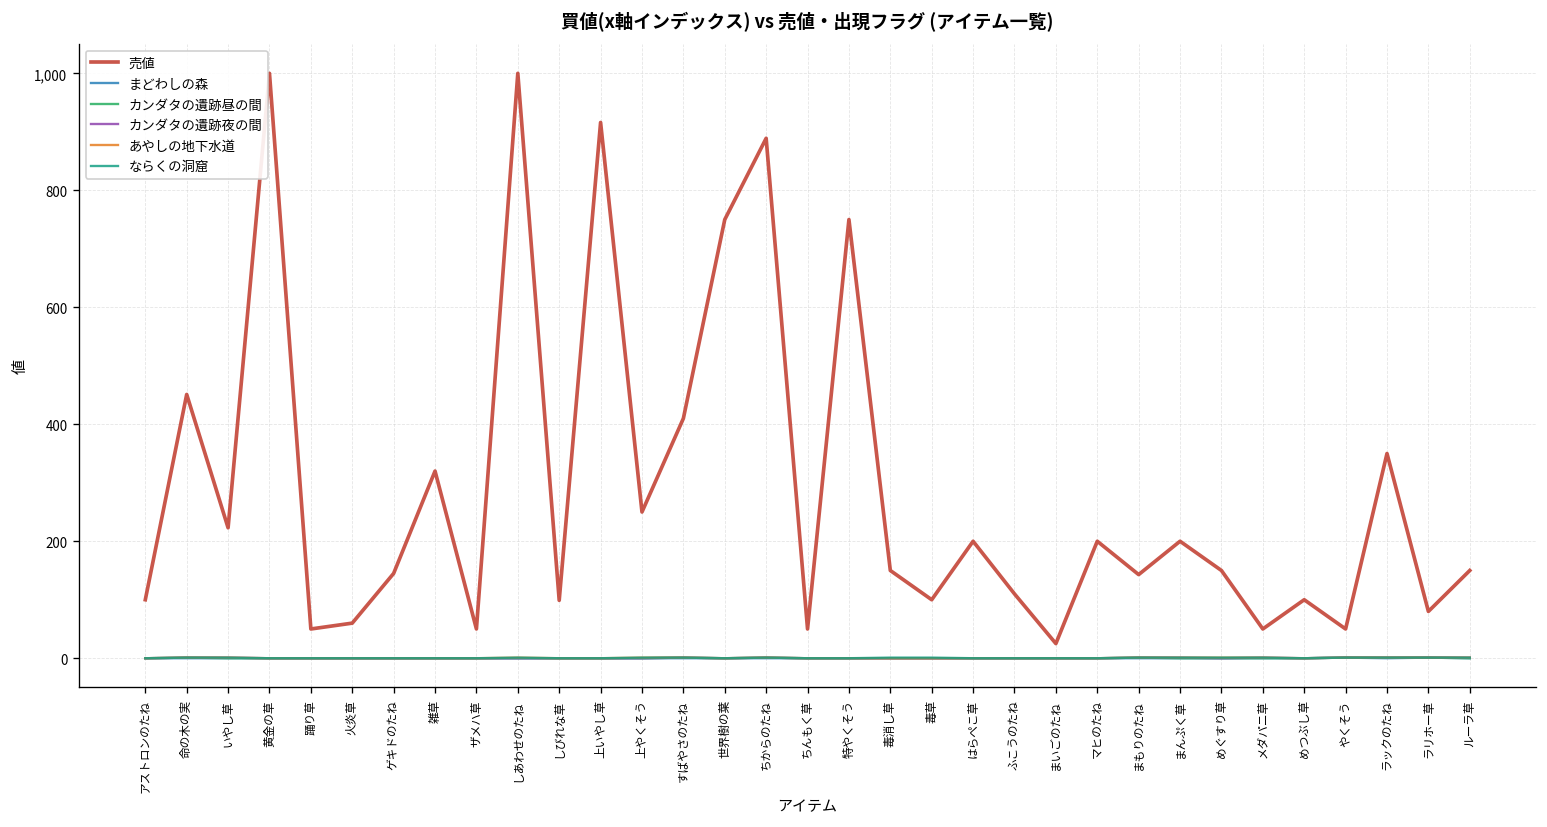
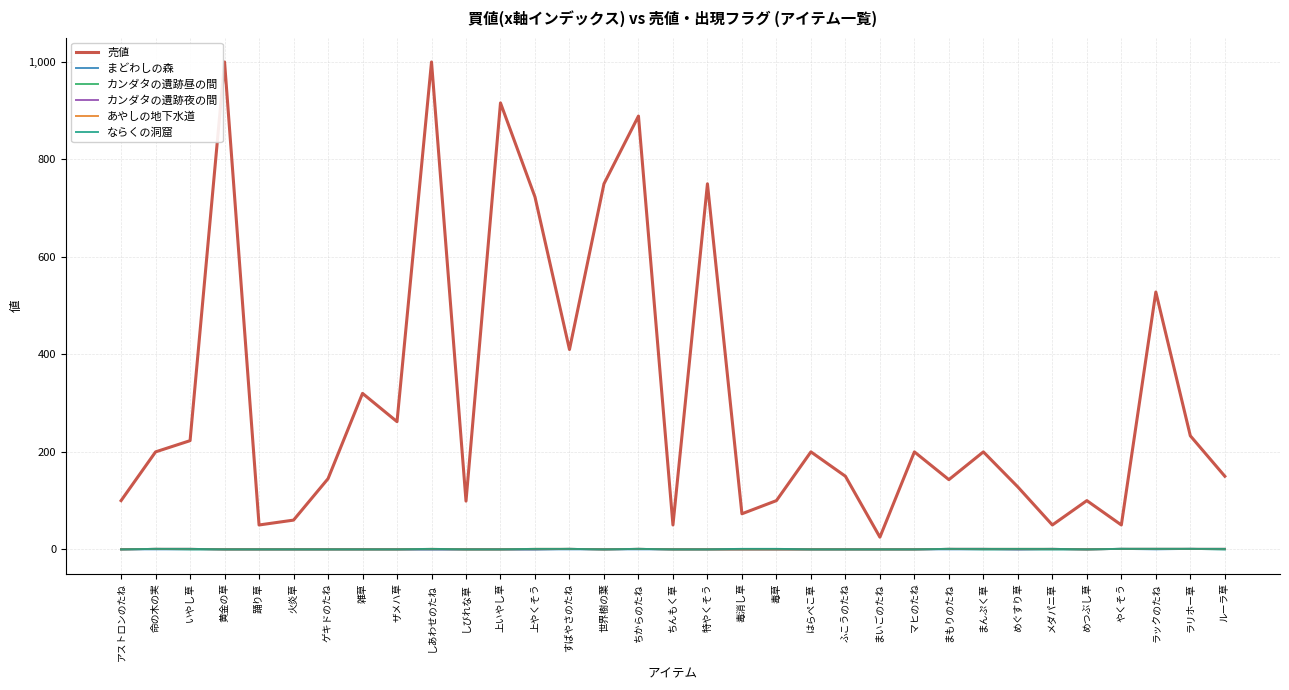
  {
    "売値": {
      "アストロンのたね": "100",
-     "命の木の実": "450",
+     "命の木の実": "200",
      "いやし草": "220",
      "黄金の草": "1,000",
      "踊り草": "50",
      "火炎草": "60",
      "ゲキドのたね": "150",
      "雑草": "320",
-     "ザメハ草": "50",
+     "ザメハ草": "260",
      "しあわせのたね": "1,000",
      "しびれな草": "100",
      "上いやし草": "920",
-     "上やくそう": "250",
+     "上やくそう": "720",
      "すばやさのたね": "410",
      "世界樹の葉": "750",
      "ちからのたね": "890",
      "ちんもく草": "50",
      "特やくそう": "750",
-     "毒消し草": "150",
+     "毒消し草": "70",
      "毒草": "100",
      "はらぺこ草": "200",
-     "ふこうのたね": "110",
+     "ふこうのたね": "150",
      "まいごのたね": "30",
      "マヒのたね": "200",
      "まもりのたね": "140",
      "まんぷく草": "200",
-     "めぐすり草": "150",
+     "めぐすり草": "130",
      "メダパニ草": "50",
      "めつぶし草": "100",
      "やくそう": "50",
-     "ラックのたね": "350",
-     "ラリホー草": "80",
+     "ラックのたね": "530",
+     "ラリホー草": "230",
      "ルーラ草": "150"
    },
    "ならくの洞窟": {
      "アストロンのたね": "0",
      "命の木の実": "0",
      "いやし草": "0",
      "黄金の草": "0",
      "踊り草": "0",
      "火炎草": "0",
      "ゲキドのたね": "0",
      "雑草": "0",
      "ザメハ草": "0",
      "しあわせのたね": "0",
      "しびれな草": "0",
      "上いやし草": "0",
      "上やくそう": "0",
      "すばやさのたね": "0",
      "世界樹の葉": "0",
      "ちからのたね": "0",
      "ちんもく草": "0",
      "特やくそう": "0",
      "毒消し草": "0",
      "毒草": "0",
      "はらぺこ草": "0",
      "ふこうのたね": "0",
      "まいごのたね": "0",
      "マヒのたね": "0",
      "まもりのたね": "0",
      "まんぷく草": "0",
      "めぐすり草": "0",
      "メダパニ草": "0",
      "めつぶし草": "0",
      "やくそう": "0",
      "ラックのたね": "0",
      "ラリホー草": "0",
      "ルーラ草": "0"
    }
  }
